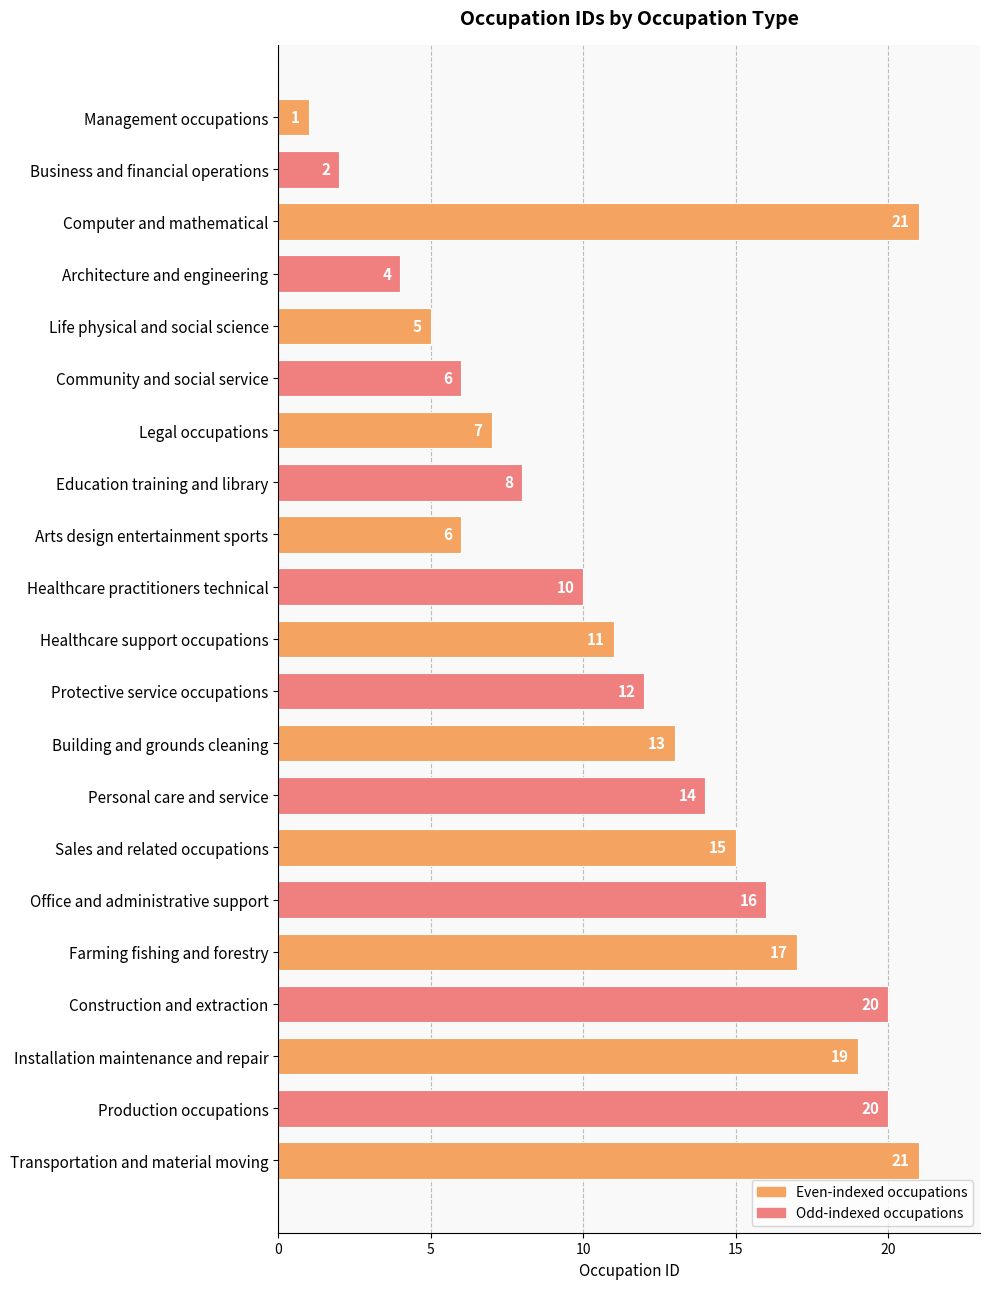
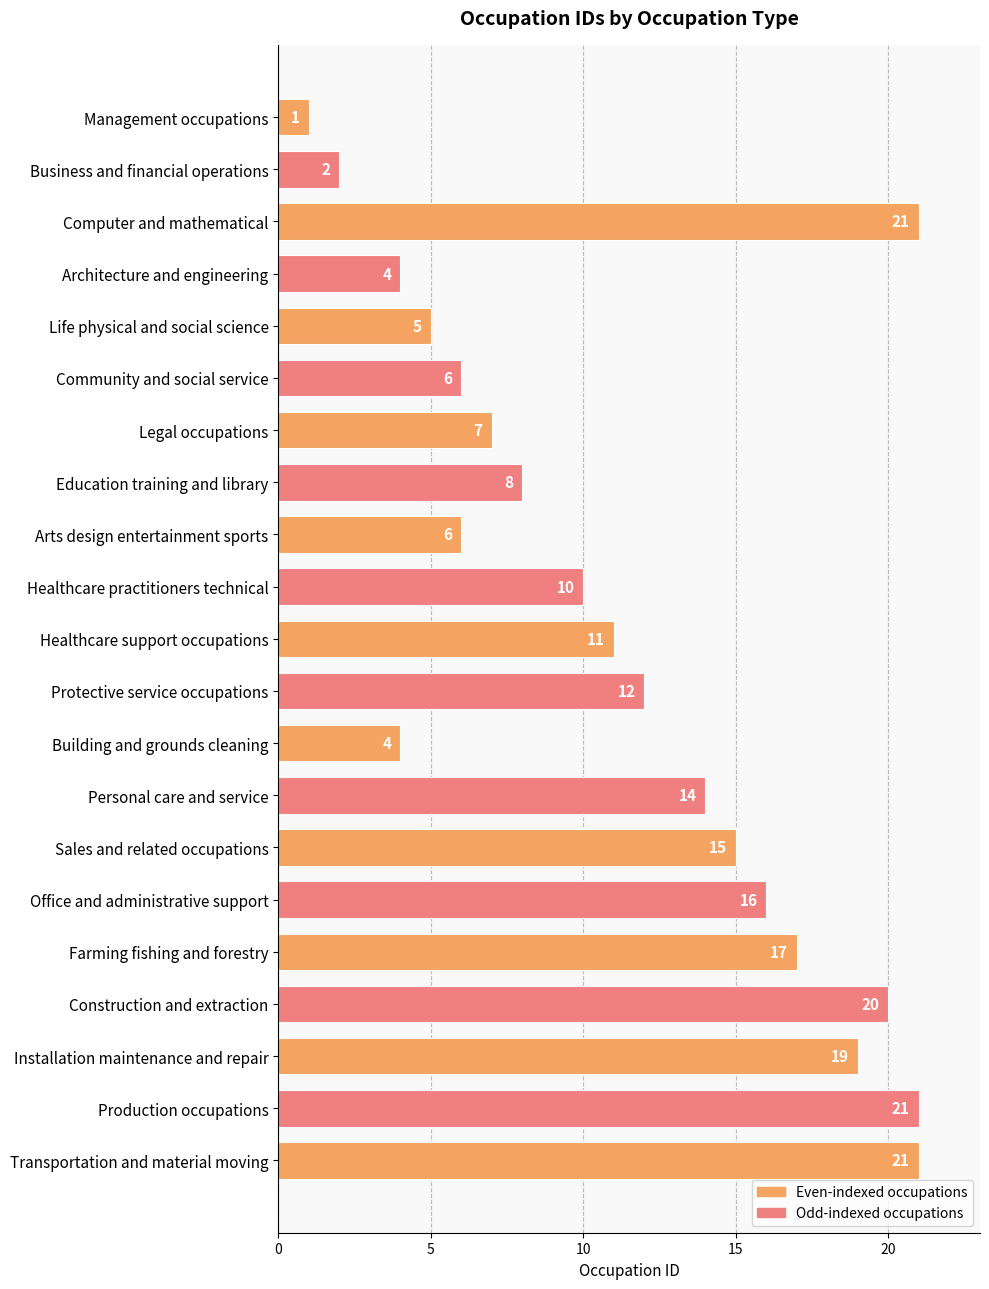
  {
    "Management occupations": 1,
    "Business and financial operations": 2,
    "Computer and mathematical": 21,
    "Architecture and engineering": 4,
    "Life physical and social science": 5,
    "Community and social service": 6,
    "Legal occupations": 7,
    "Education training and library": 8,
    "Arts design entertainment sports": 6,
    "Healthcare practitioners technical": 10,
    "Healthcare support occupations": 11,
    "Protective service occupations": 12,
-   "Building and grounds cleaning": 13,
+   "Building and grounds cleaning": 4,
    "Personal care and service": 14,
    "Sales and related occupations": 15,
    "Office and administrative support": 16,
    "Farming fishing and forestry": 17,
    "Construction and extraction": 20,
    "Installation maintenance and repair": 19,
-   "Production occupations": 20,
+   "Production occupations": 21,
    "Transportation and material moving": 21
  }
